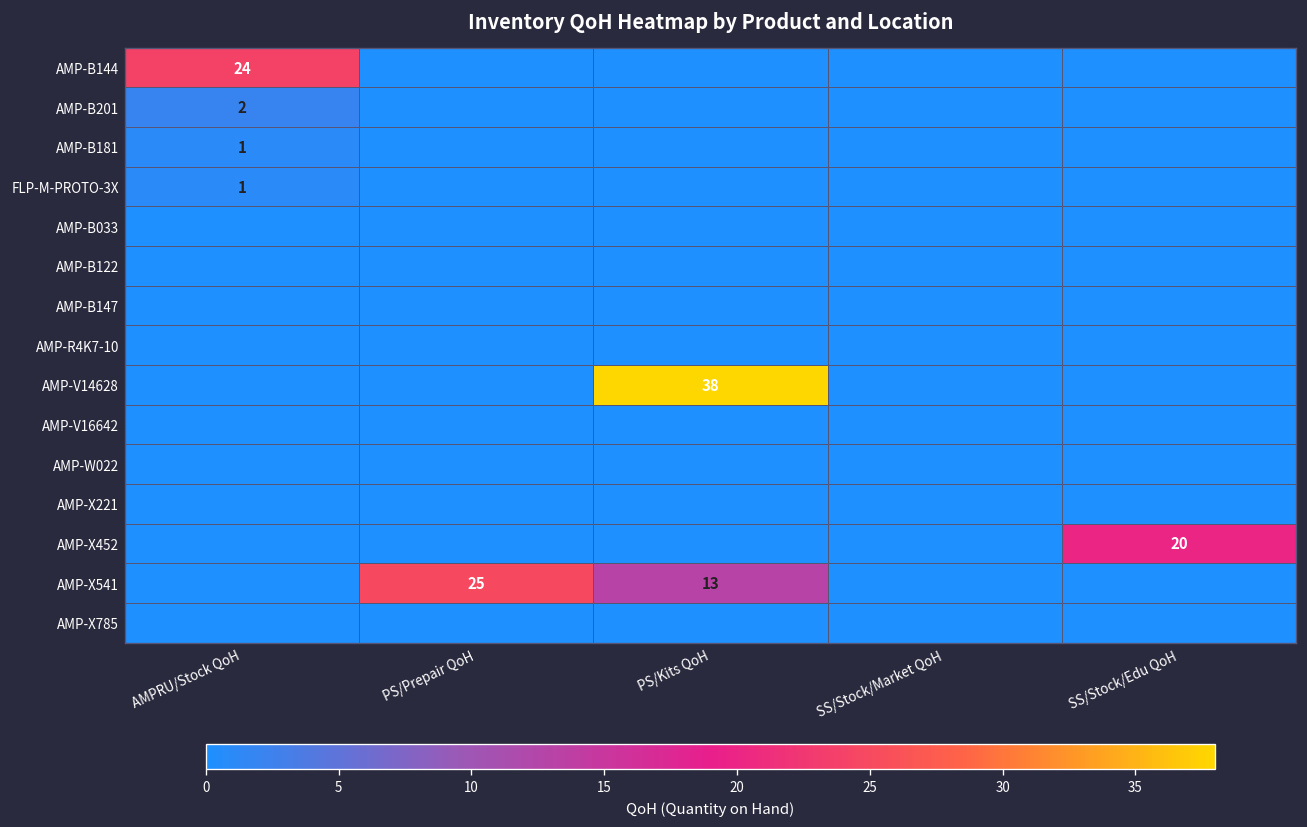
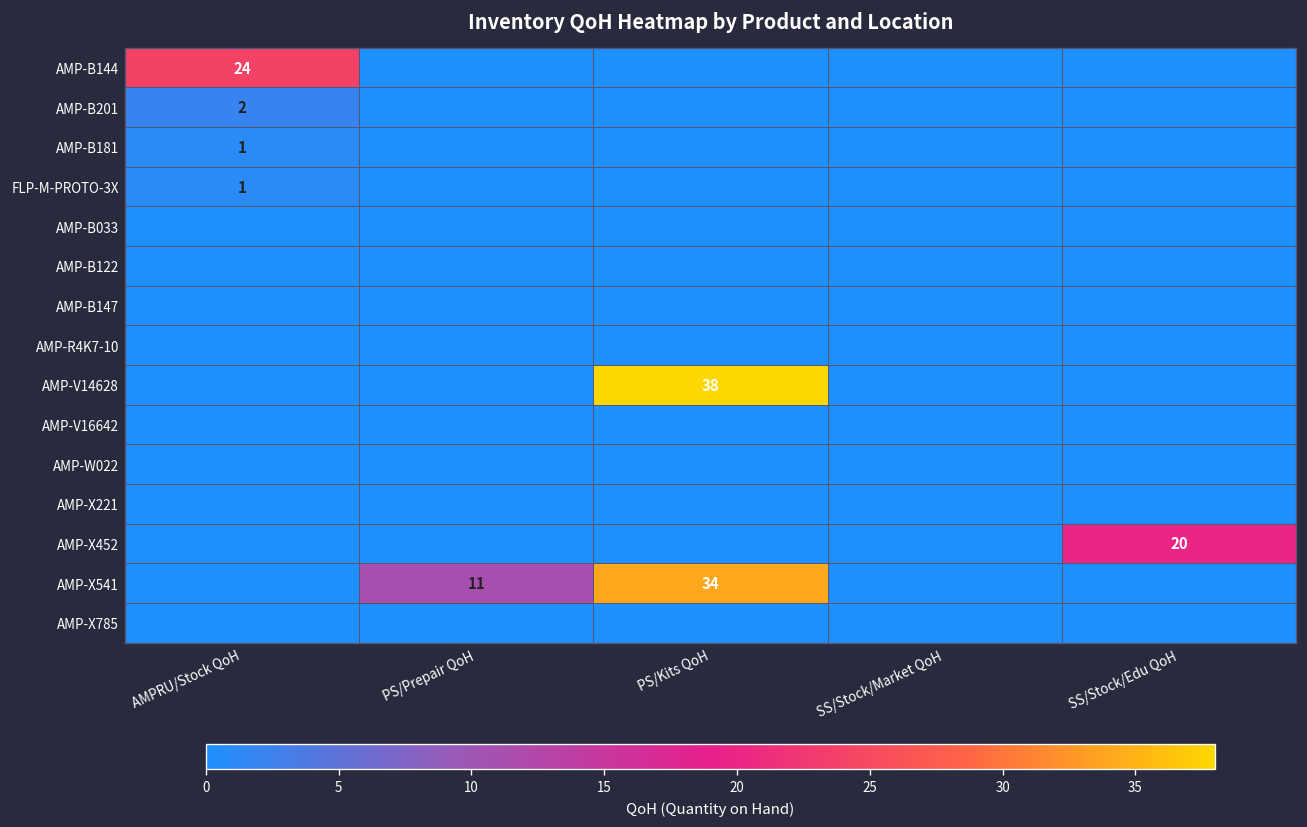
  {
    "AMP-B144": {
      "AMPRU/Stock QoH": 24
    },
    "AMP-B201": {
      "AMPRU/Stock QoH": 2
    },
    "AMP-B181": {
      "AMPRU/Stock QoH": 1
    },
    "FLP-M-PROTO-3X": {
      "AMPRU/Stock QoH": 1
    },
    "AMP-V14628": {
      "PS/Kits QoH": 38
    },
    "AMP-X452": {
      "SS/Stock/Edu QoH": 20
    },
    "AMP-X541": {
-     "PS/Prepair QoH": 25,
-     "PS/Kits QoH": 13
+     "PS/Prepair QoH": 11,
+     "PS/Kits QoH": 34
    }
  }
